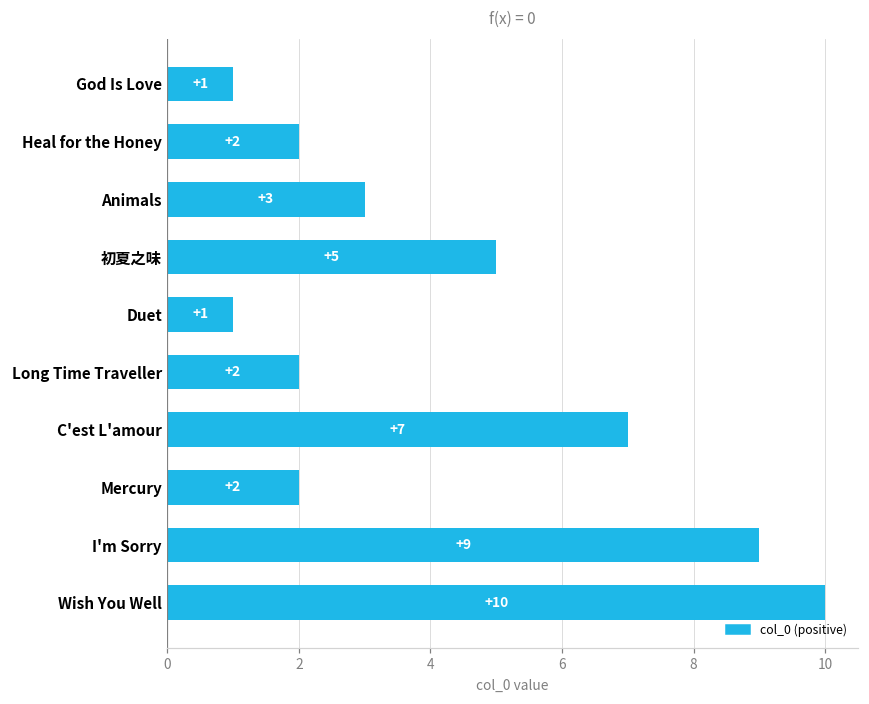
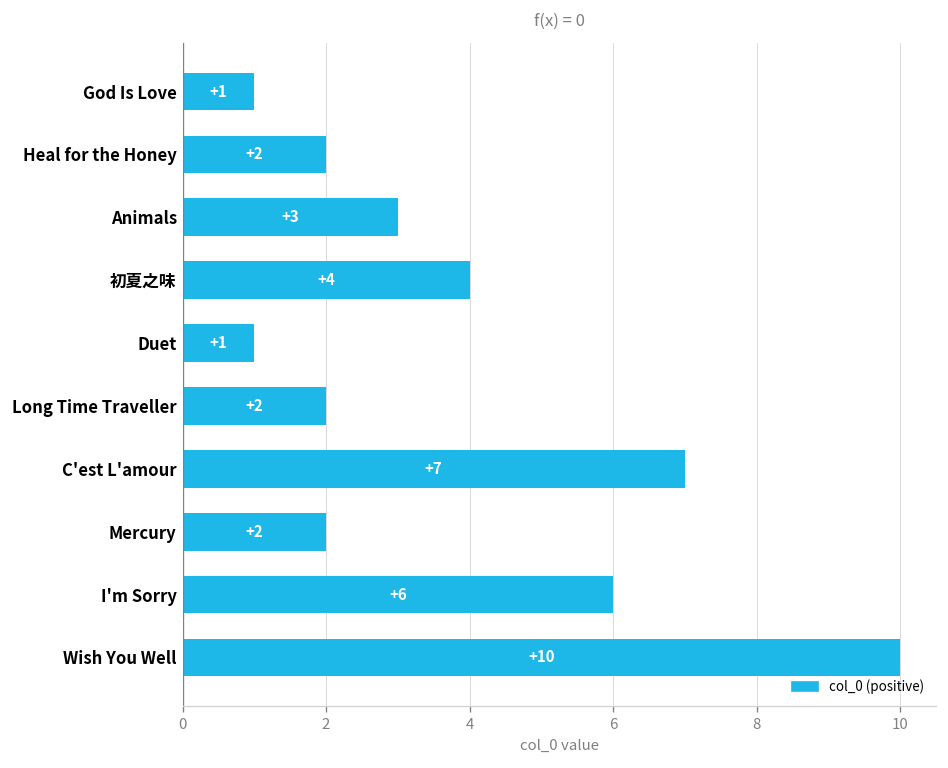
  {
    "God Is Love": "+1",
    "Heal for the Honey": "+2",
    "Animals": "+3",
-   "初夏之味": "+5",
+   "初夏之味": "+4",
    "Duet": "+1",
    "Long Time Traveller": "+2",
    "C'est L'amour": "+7",
    "Mercury": "+2",
-   "I'm Sorry": "+9",
+   "I'm Sorry": "+6",
    "Wish You Well": "+10"
  }
